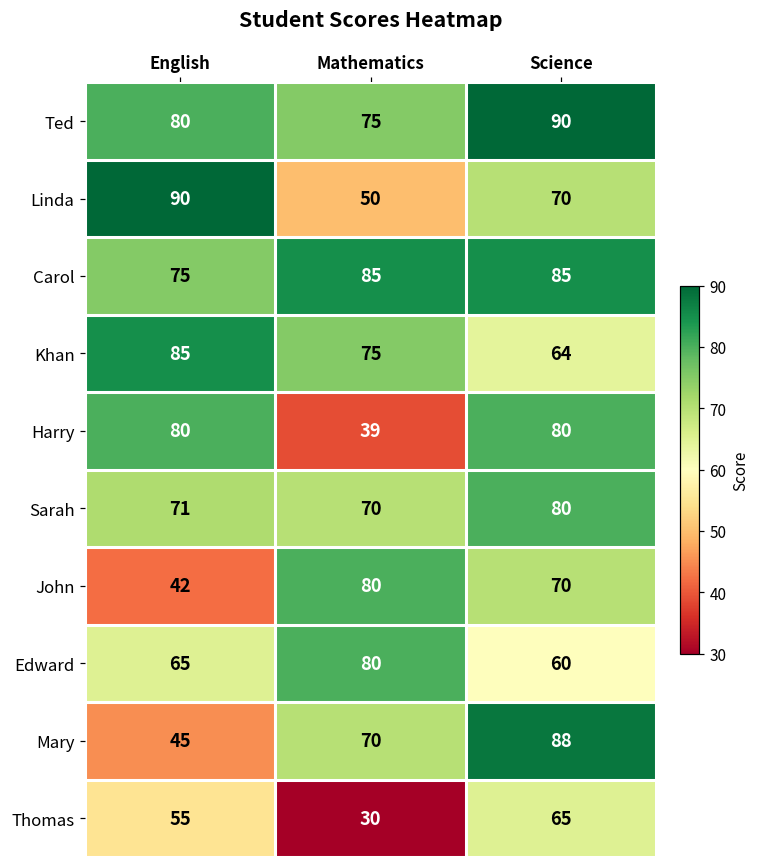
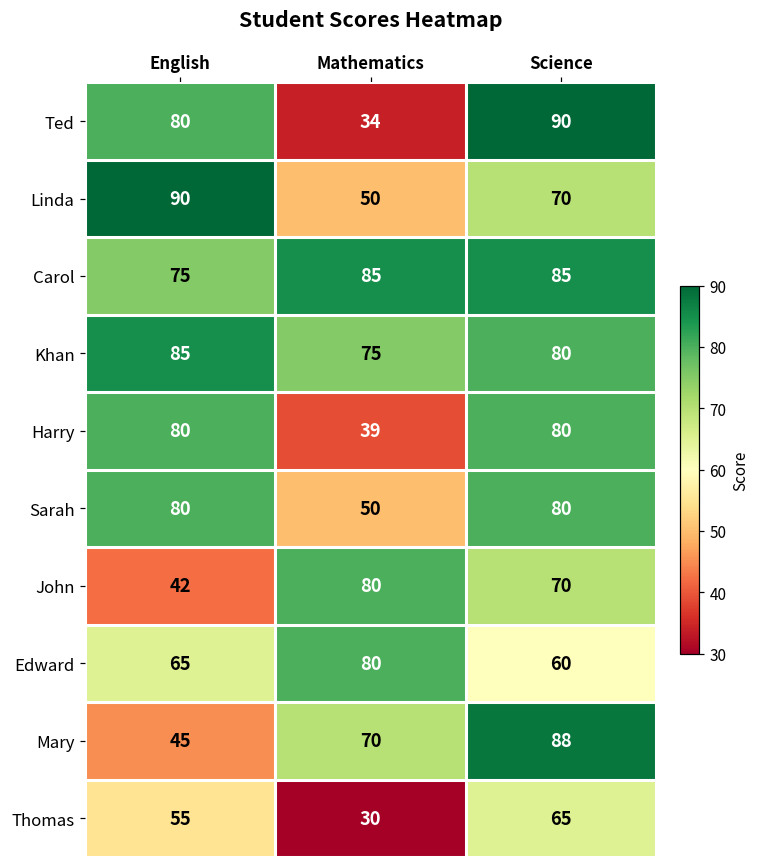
  {
    "Ted": {
      "English": 80,
-     "Mathematics": 75,
+     "Mathematics": 34,
      "Science": 90
    },
    "Linda": {
      "English": 90,
      "Mathematics": 50,
      "Science": 70
    },
    "Carol": {
      "English": 75,
      "Mathematics": 85,
      "Science": 85
    },
    "Khan": {
      "English": 85,
      "Mathematics": 75,
-     "Science": 64
+     "Science": 80
    },
    "Harry": {
      "English": 80,
      "Mathematics": 39,
      "Science": 80
    },
    "Sarah": {
-     "English": 71,
-     "Mathematics": 70,
+     "English": 80,
+     "Mathematics": 50,
      "Science": 80
    },
    "John": {
      "English": 42,
      "Mathematics": 80,
      "Science": 70
    },
    "Edward": {
      "English": 65,
      "Mathematics": 80,
      "Science": 60
    },
    "Mary": {
      "English": 45,
      "Mathematics": 70,
      "Science": 88
    },
    "Thomas": {
      "English": 55,
      "Mathematics": 30,
      "Science": 65
    }
  }
